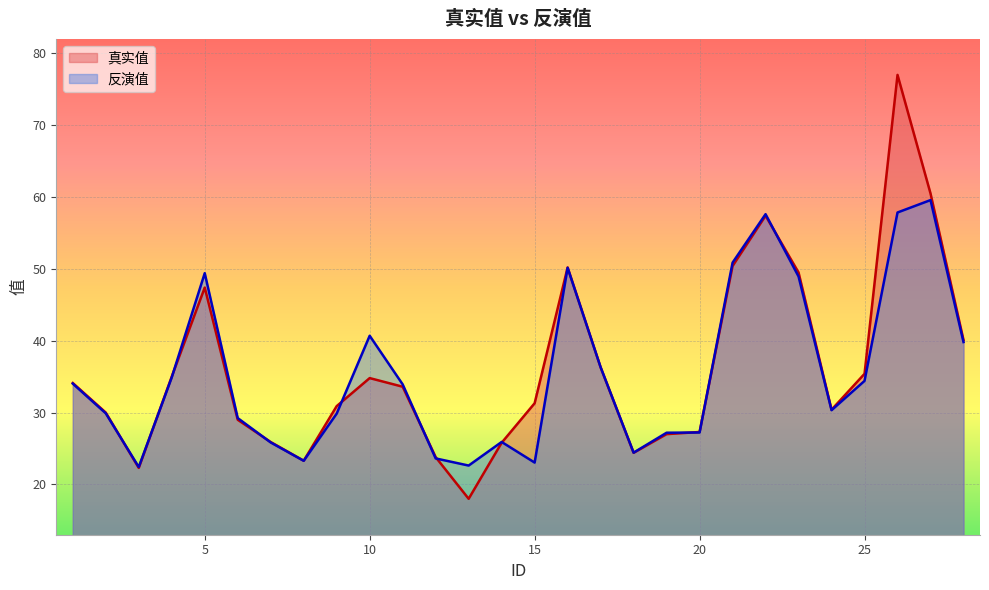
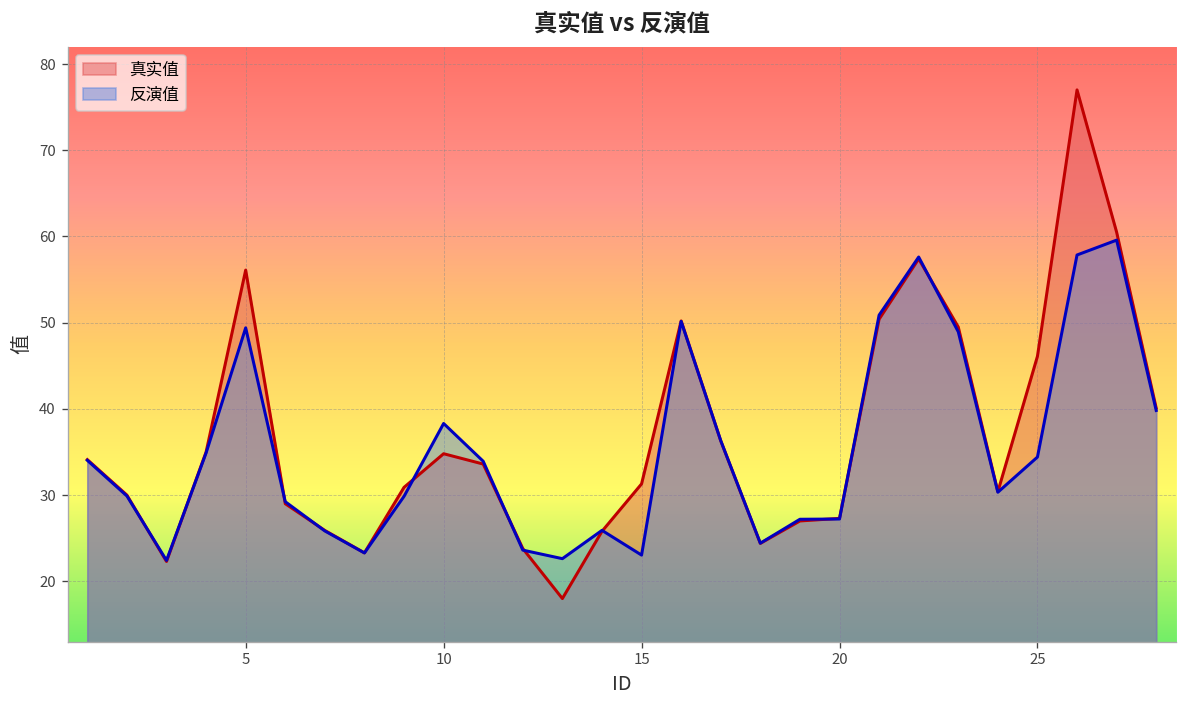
  {
    "真实值": {
-     "5": 47,
+     "5": 56,
      "10": 35,
      "15": 31,
-     "25": 35
+     "25": 46
    },
    "反演值": {
      "5": 49,
-     "10": 41,
+     "10": 38,
      "15": 23,
      "25": 34
    }
  }
